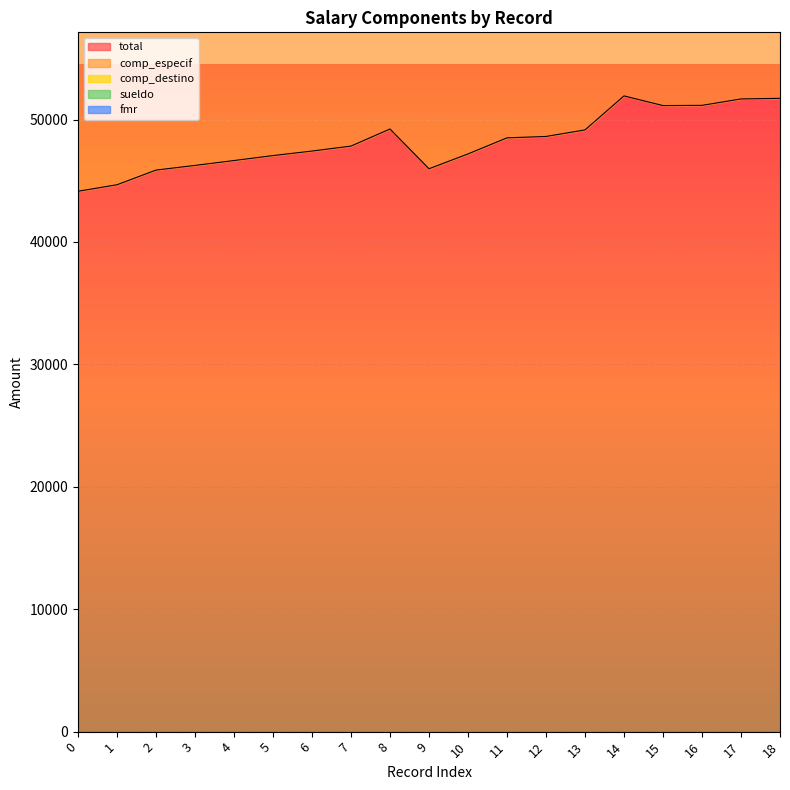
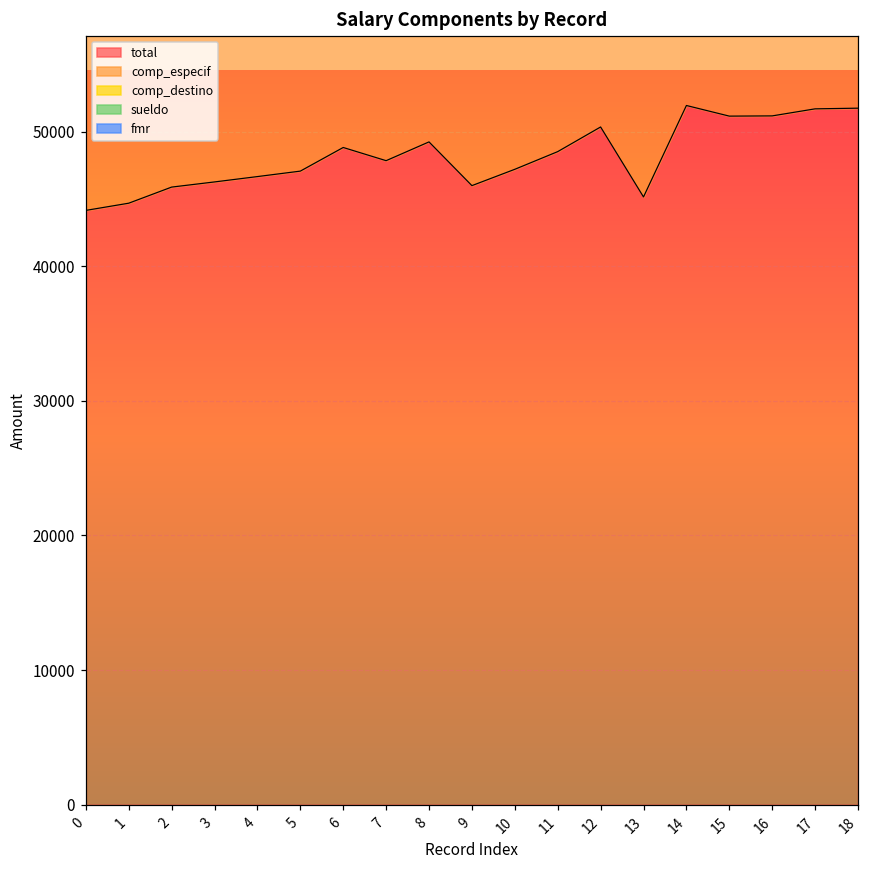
  {
    "total": {
      "0": 44100,
      "1": 44700,
      "2": 45900,
      "3": 46300,
      "4": 46700,
      "5": 47100,
-     "6": 47400,
+     "6": 48800,
      "7": 47800,
      "8": 49200,
      "9": 46000,
      "10": 47200,
      "11": 48500,
-     "12": 48600,
-     "13": 49200,
+     "12": 50300,
+     "13": 45100,
      "14": 51900,
      "15": 51100,
      "16": 51200,
      "17": 51700,
      "18": 51700
    }
  }
